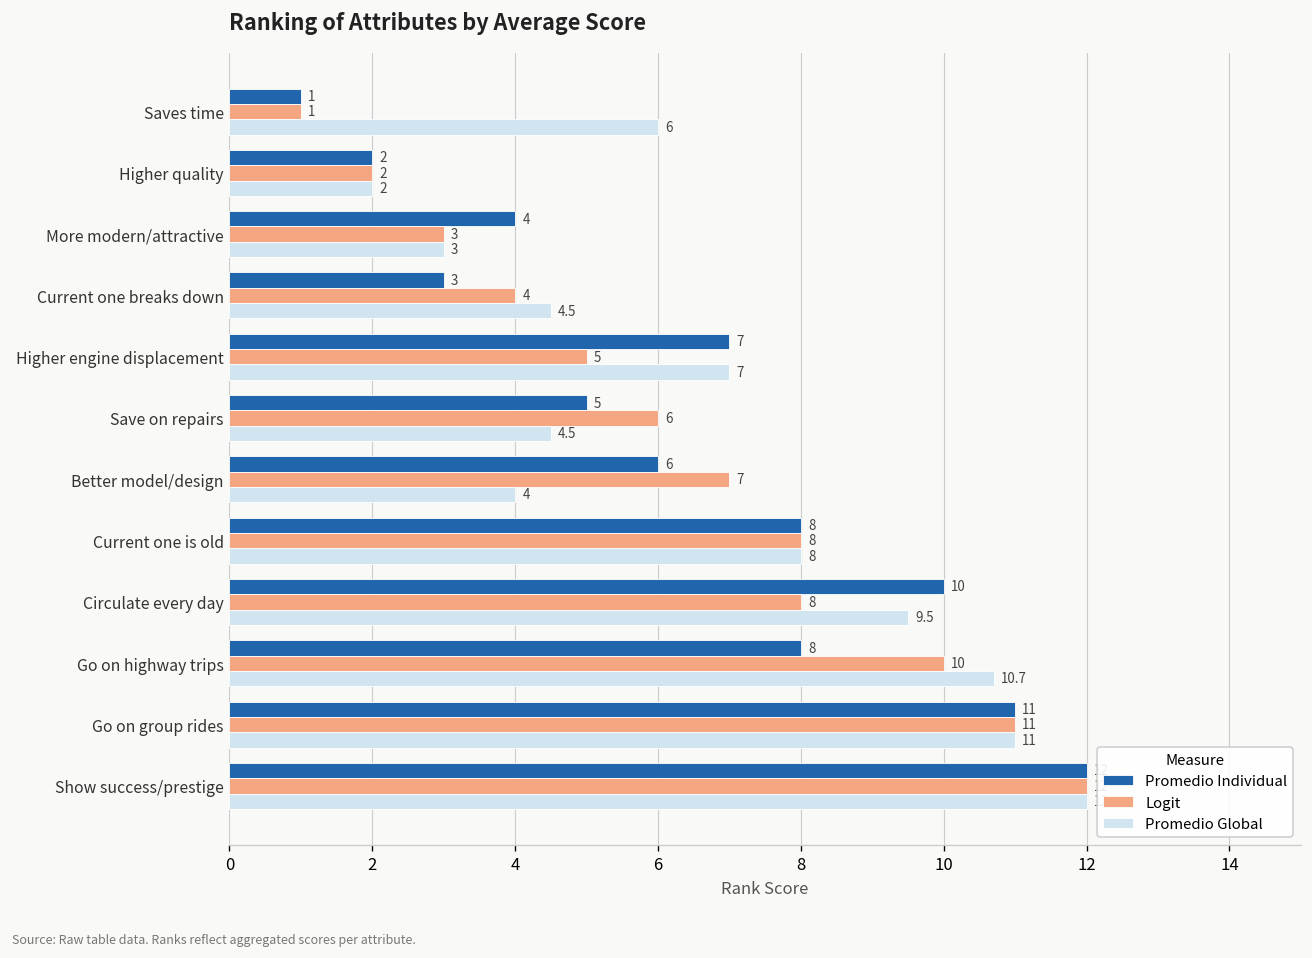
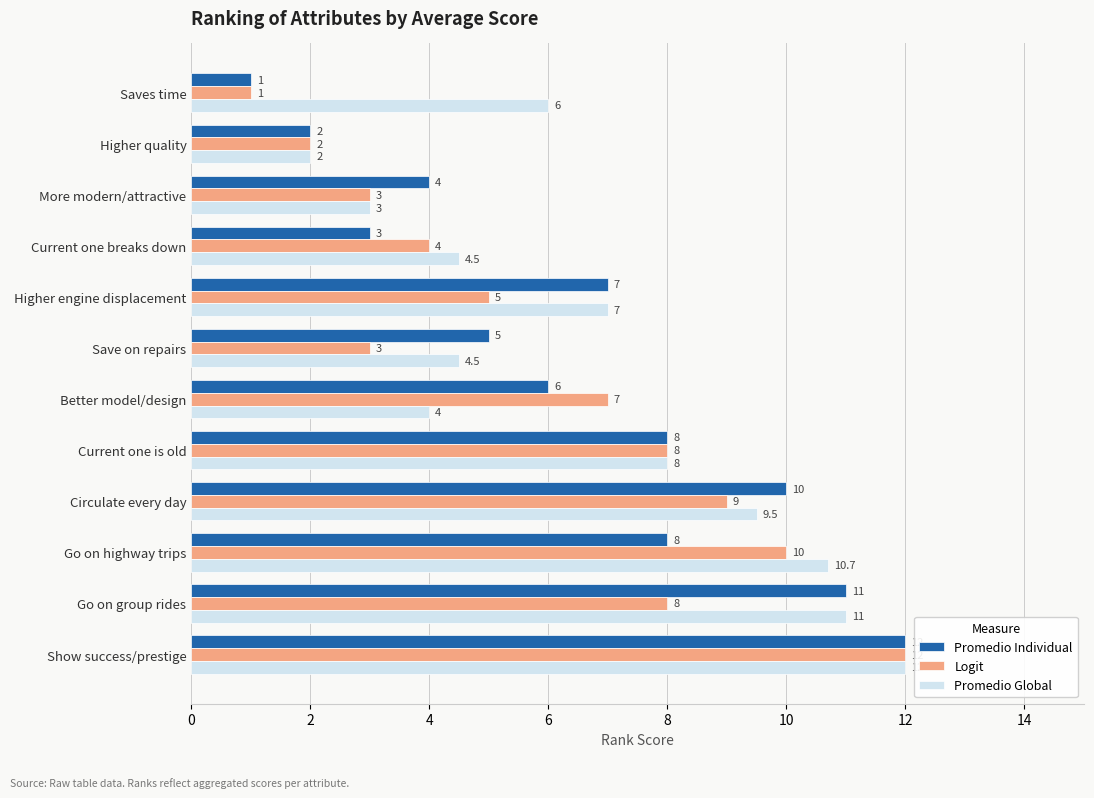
  {
    "Promedio Individual": {
      "Saves time": 1,
      "Higher quality": 2,
      "More modern/attractive": 4,
      "Current one breaks down": 3,
      "Higher engine displacement": 7,
      "Save on repairs": 5,
      "Better model/design": 6,
      "Current one is old": 8,
      "Circulate every day": 10,
      "Go on highway trips": 8,
      "Go on group rides": 11
    },
    "Logit": {
      "Saves time": 1,
      "Higher quality": 2,
      "More modern/attractive": 3,
      "Current one breaks down": 4,
      "Higher engine displacement": 5,
-     "Save on repairs": 6,
+     "Save on repairs": 3,
      "Better model/design": 7,
      "Current one is old": 8,
-     "Circulate every day": 8,
+     "Circulate every day": 9,
      "Go on highway trips": 10,
-     "Go on group rides": 11
+     "Go on group rides": 8
    },
    "Promedio Global": {
      "Saves time": 6,
      "Higher quality": 2,
      "More modern/attractive": 3,
      "Current one breaks down": 4.5,
      "Higher engine displacement": 7,
      "Save on repairs": 4.5,
      "Better model/design": 4,
      "Current one is old": 8,
      "Circulate every day": 9.5,
      "Go on highway trips": 10.7,
      "Go on group rides": 11
    }
  }
